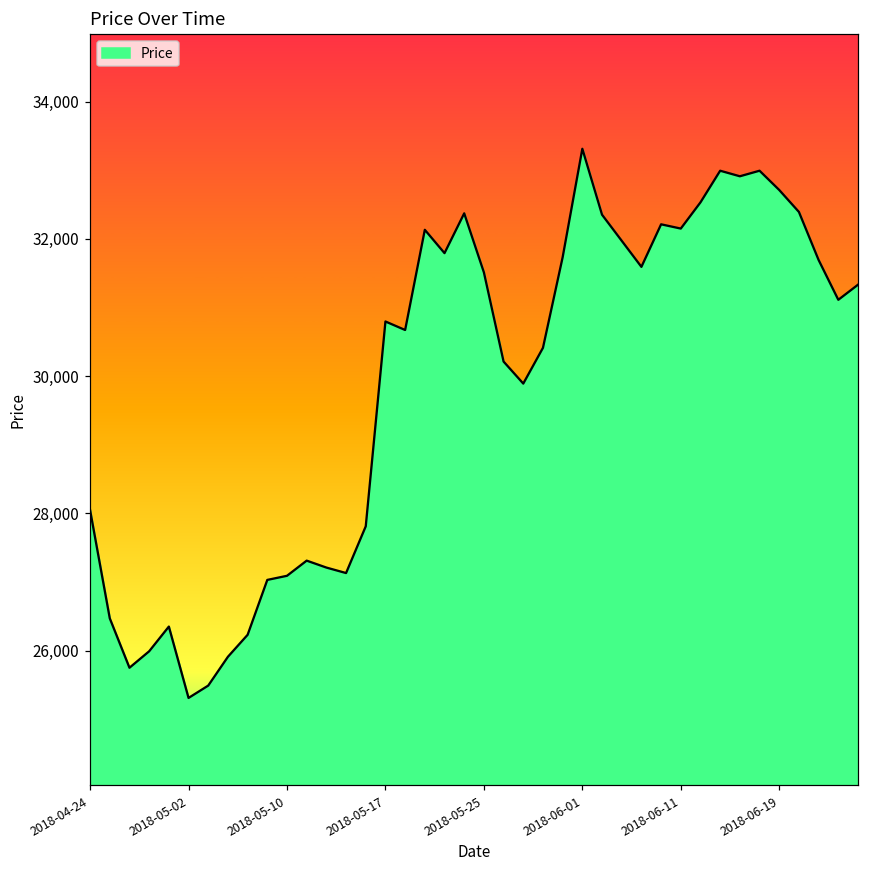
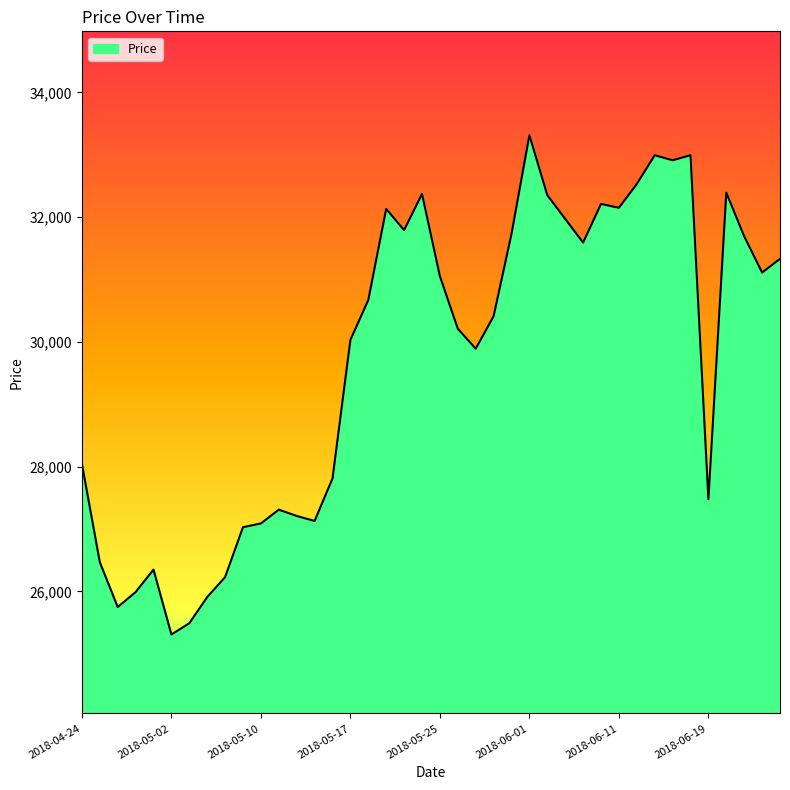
  {
    "2018-04-24": "28,000",
    "2018-05-02": "25,300",
    "2018-05-10": "27,100",
-   "2018-05-17": "30,800",
-   "2018-05-25": "31,500",
+   "2018-05-17": "30,000",
+   "2018-05-25": "31,100",
    "2018-06-01": "33,300",
    "2018-06-11": "32,100",
-   "2018-06-19": "32,700"
+   "2018-06-19": "27,500"
  }
